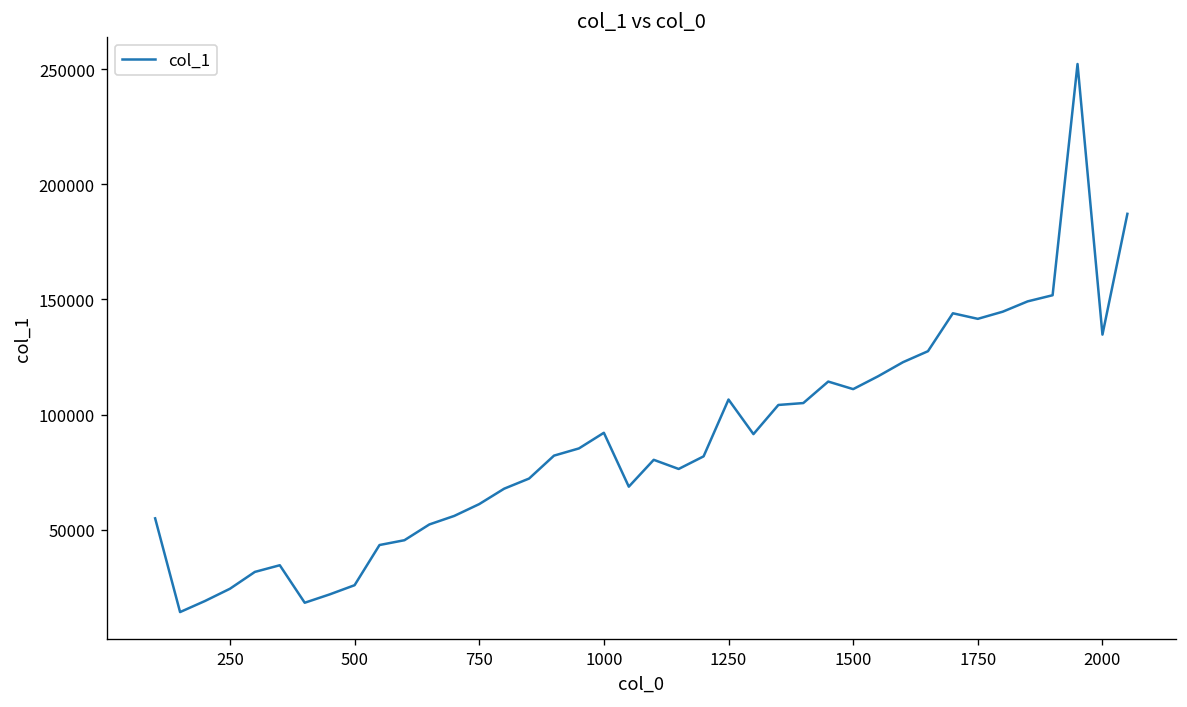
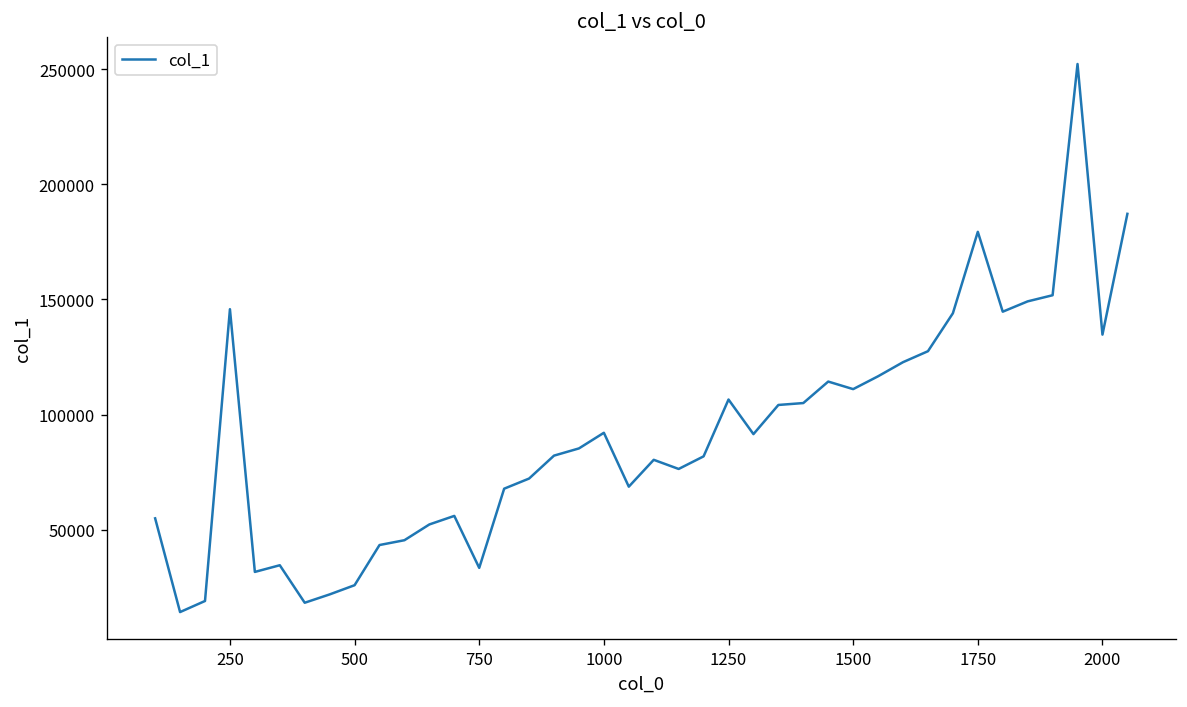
  {
-   "250": 24000,
+   "250": 146000,
    "500": 26000,
-   "750": 61000,
+   "750": 33000,
    "1000": 92000,
    "1250": 107000,
    "1500": 111000,
-   "1750": 142000,
+   "1750": 179000,
    "2000": 135000
  }
